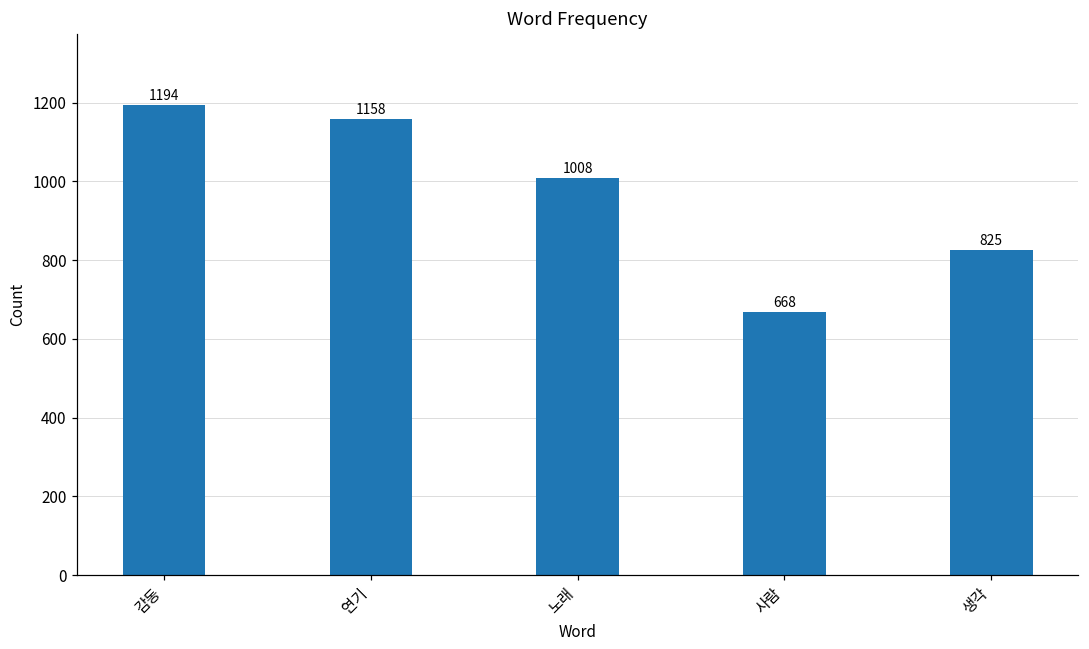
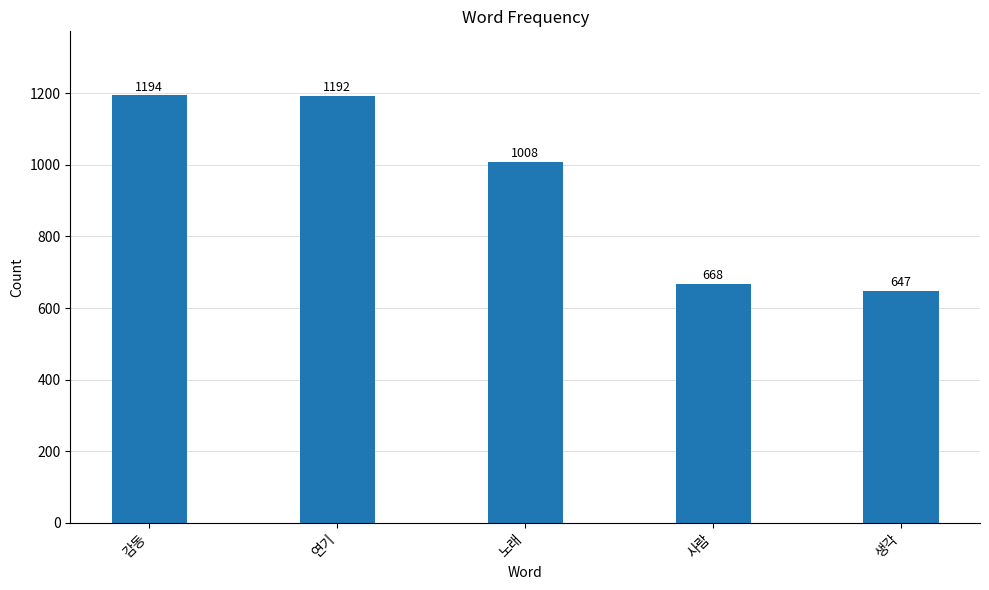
  {
    "감동": 1194,
-   "연기": 1158,
+   "연기": 1192,
    "노래": 1008,
    "사람": 668,
-   "생각": 825
+   "생각": 647
  }
